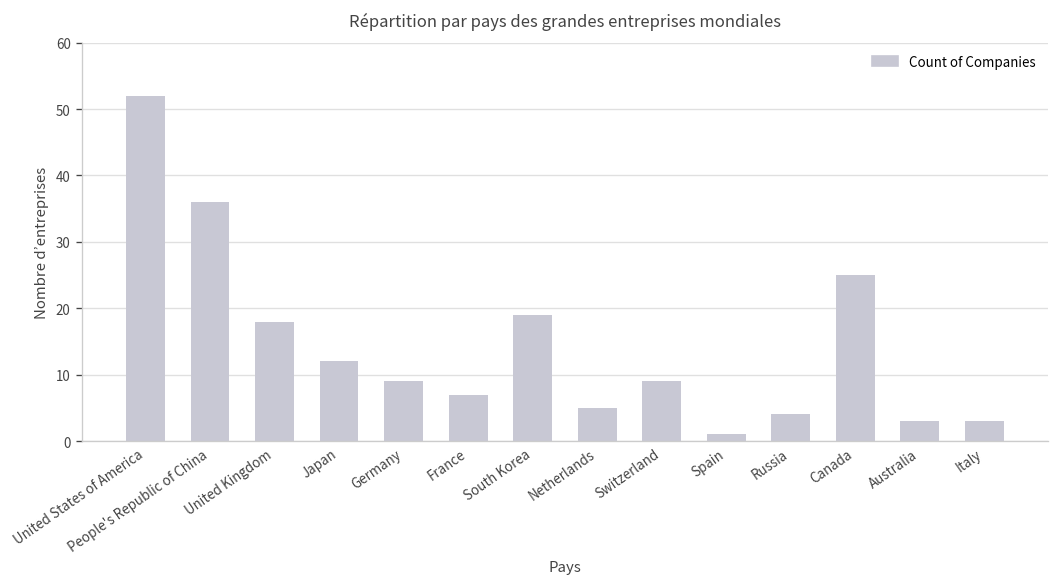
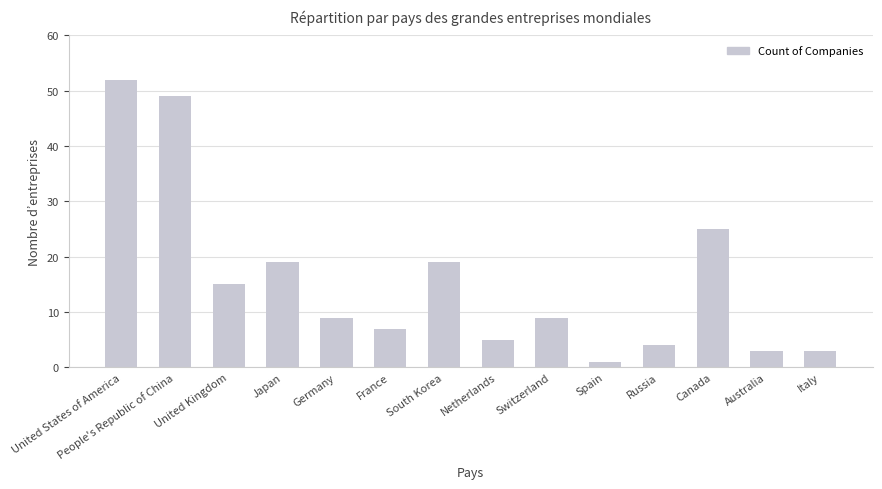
  {
    "United States of America": 52,
-   "People's Republic of China": 36,
-   "United Kingdom": 18,
-   "Japan": 12,
+   "People's Republic of China": 49,
+   "United Kingdom": 15,
+   "Japan": 19,
    "Germany": 9,
    "France": 7,
    "South Korea": 19,
    "Netherlands": 5,
    "Switzerland": 9,
    "Spain": 1,
    "Russia": 4,
    "Canada": 25,
    "Australia": 3,
    "Italy": 3
  }
